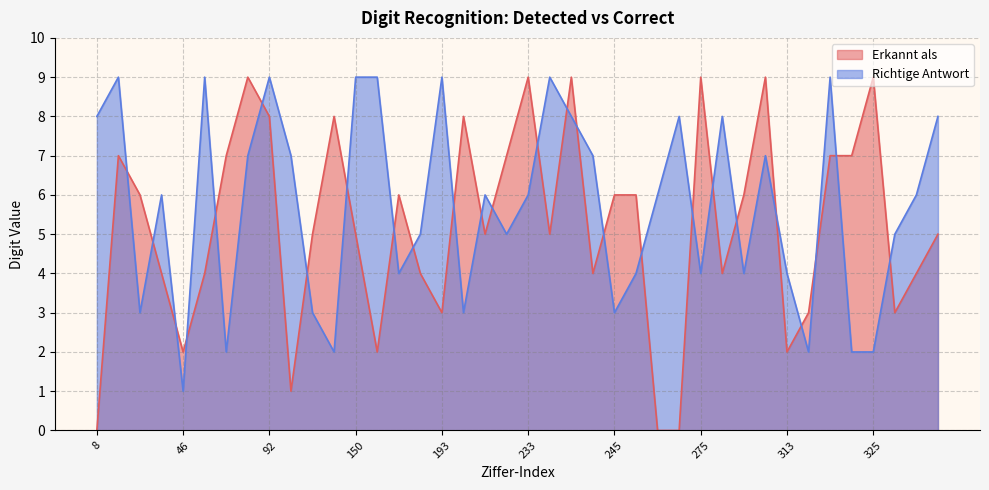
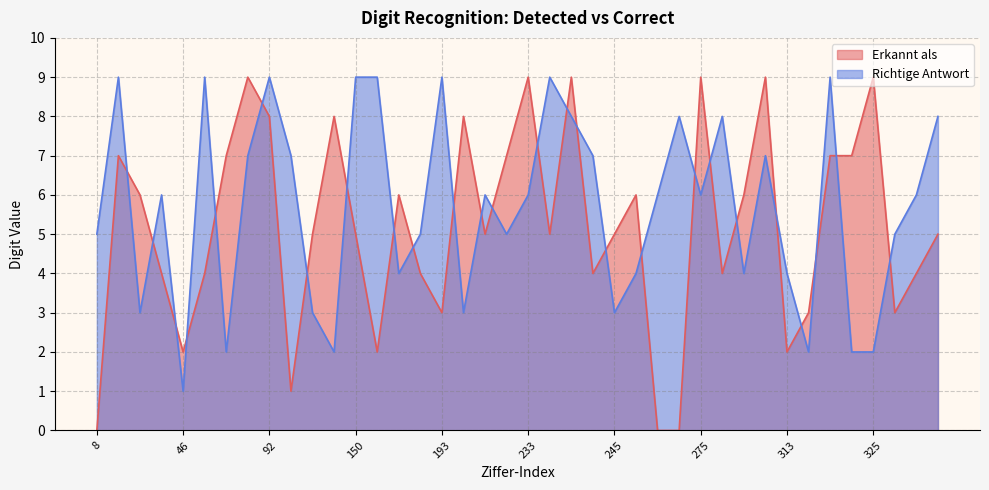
  {
    "Erkannt als": {
      "8": 0,
      "46": 2,
      "92": 8,
      "150": 5,
      "193": 3,
      "233": 9,
-     "245": 6,
+     "245": 5,
      "275": 9,
      "313": 2
    },
    "Richtige Antwort": {
-     "8": 8,
+     "8": 5,
      "46": 1,
      "92": 9,
      "150": 9,
      "193": 9,
      "233": 6,
      "245": 3,
-     "275": 4,
+     "275": 6,
      "313": 4,
      "325": 2
    }
  }
